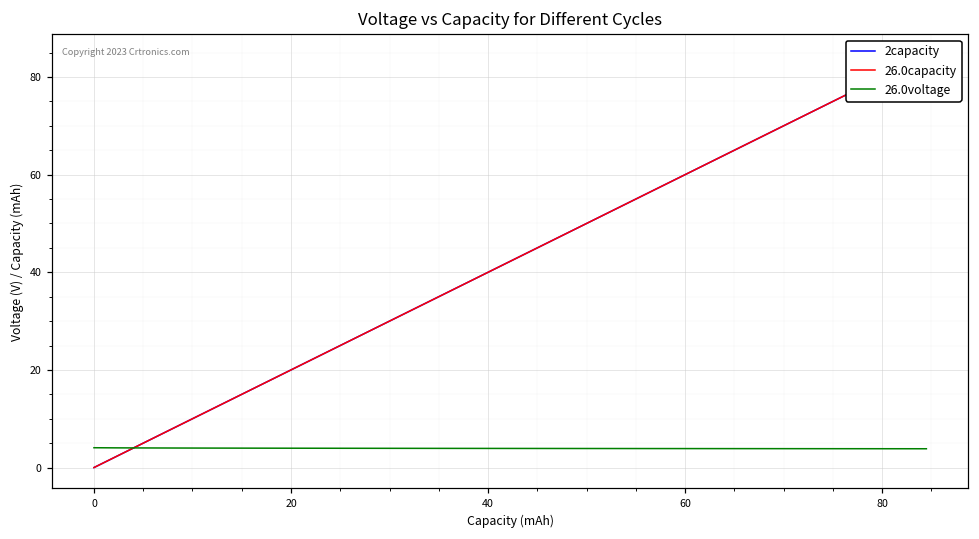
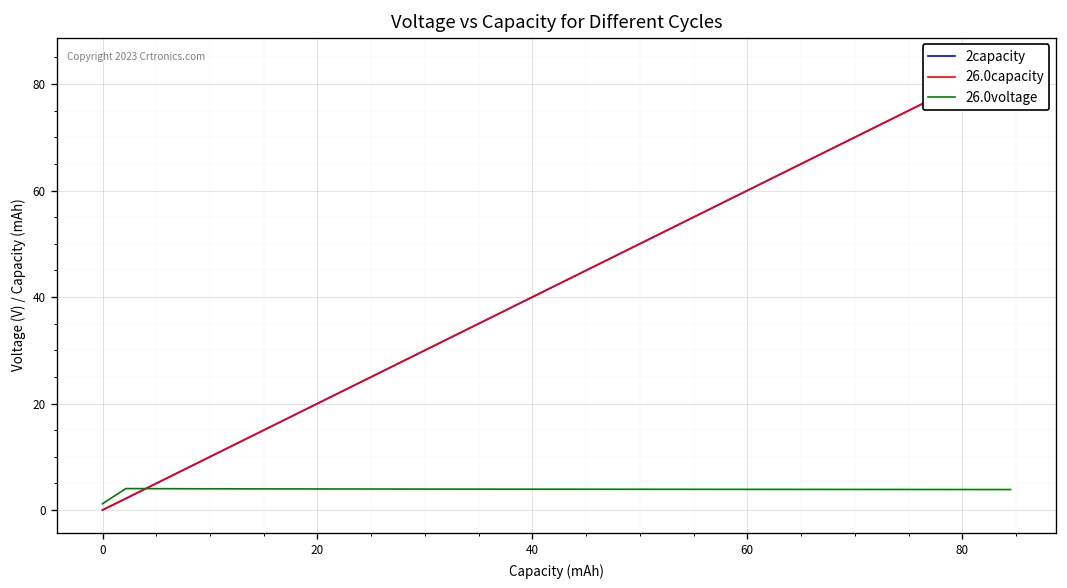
  {
    "26.0capacity": {
      "0": 0
    },
    "26.0voltage": {
-     "0": 4
+     "0": 1
    }
  }
